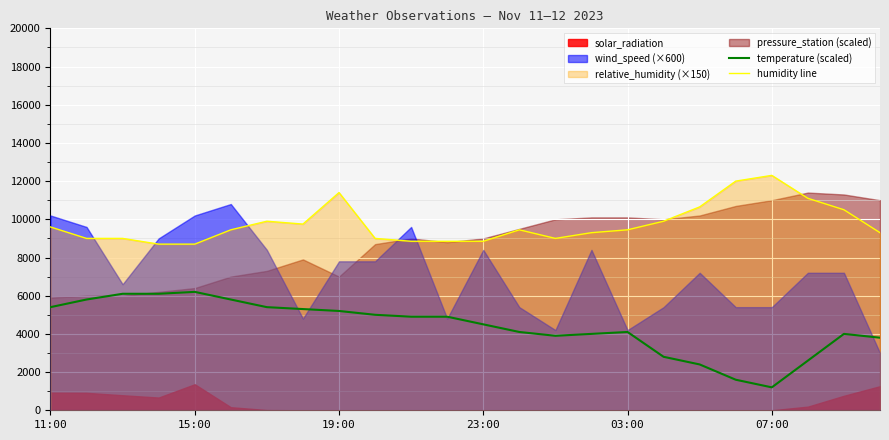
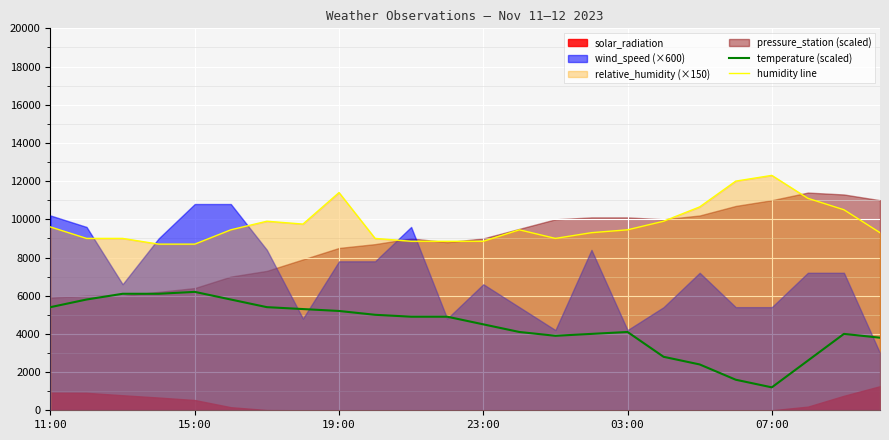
  {
    "temperature (scaled)": {
      "11:00": 5400,
      "15:00": 6200,
      "19:00": 5200,
      "23:00": 4500,
      "07:00": 1200
    },
    "solar_radiation": {
      "11:00": 900,
-     "15:00": 1400,
+     "15:00": 500,
      "19:00": 0,
      "23:00": 0,
      "03:00": 0,
      "07:00": 0
    },
    "wind_speed (×600)": {
      "11:00": 10200,
-     "15:00": 10200,
+     "15:00": 10800,
      "19:00": 7800,
-     "23:00": 8400,
+     "23:00": 6600,
      "07:00": 5400
    },
    "relative_humidity (×150)": {
      "11:00": 9600,
      "15:00": 8700,
      "19:00": 11400,
      "23:00": 8900,
      "03:00": 9500,
      "07:00": 12300
    },
    "pressure_station (scaled)": {
      "11:00": 5900,
      "15:00": 6400,
-     "19:00": 7000,
+     "19:00": 8500,
      "23:00": 9000,
      "03:00": 10100,
      "07:00": 11000
    }
  }
